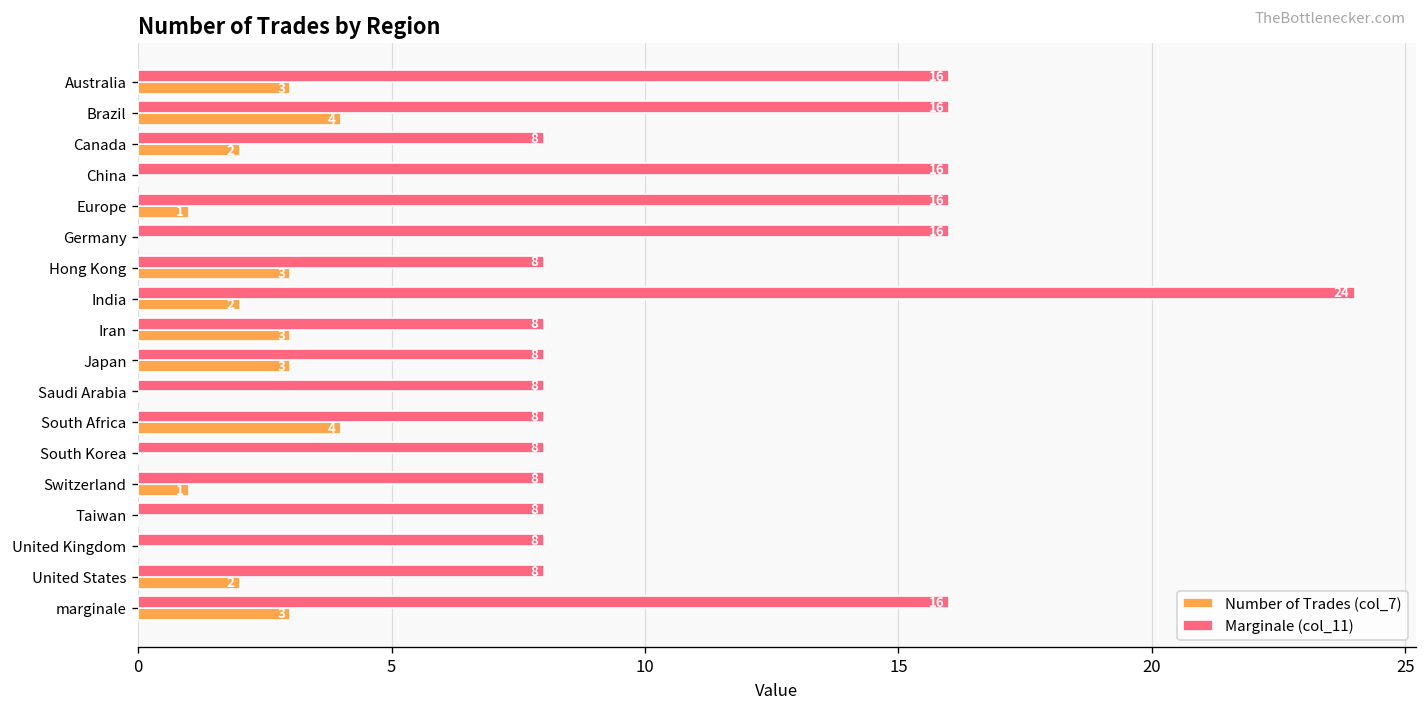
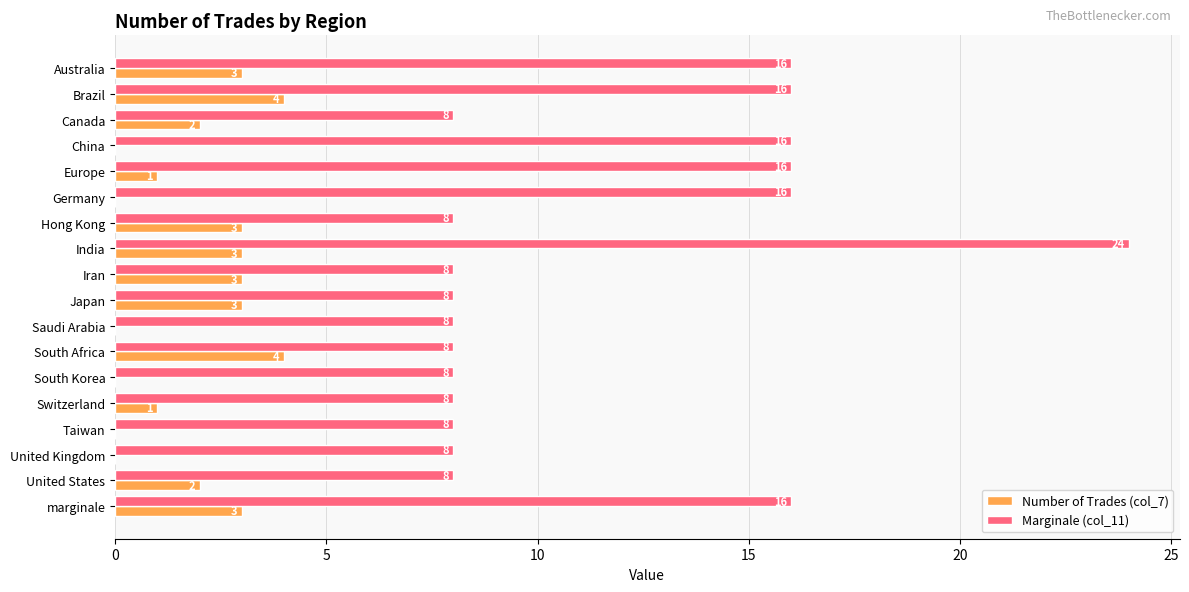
  {
    "Number of Trades (col_7)": {
      "Australia": 3,
      "Brazil": 4,
      "Canada": 2,
      "Europe": 1,
      "Hong Kong": 3,
-     "India": 2,
+     "India": 3,
      "Iran": 3,
      "Japan": 3,
      "South Africa": 4,
      "Switzerland": 1,
      "United States": 2,
      "marginale": 3
    },
    "Marginale (col_11)": {
      "Australia": 16,
      "Brazil": 16,
      "Europe": 16,
      "Germany": 16,
      "marginale": 16
    }
  }
